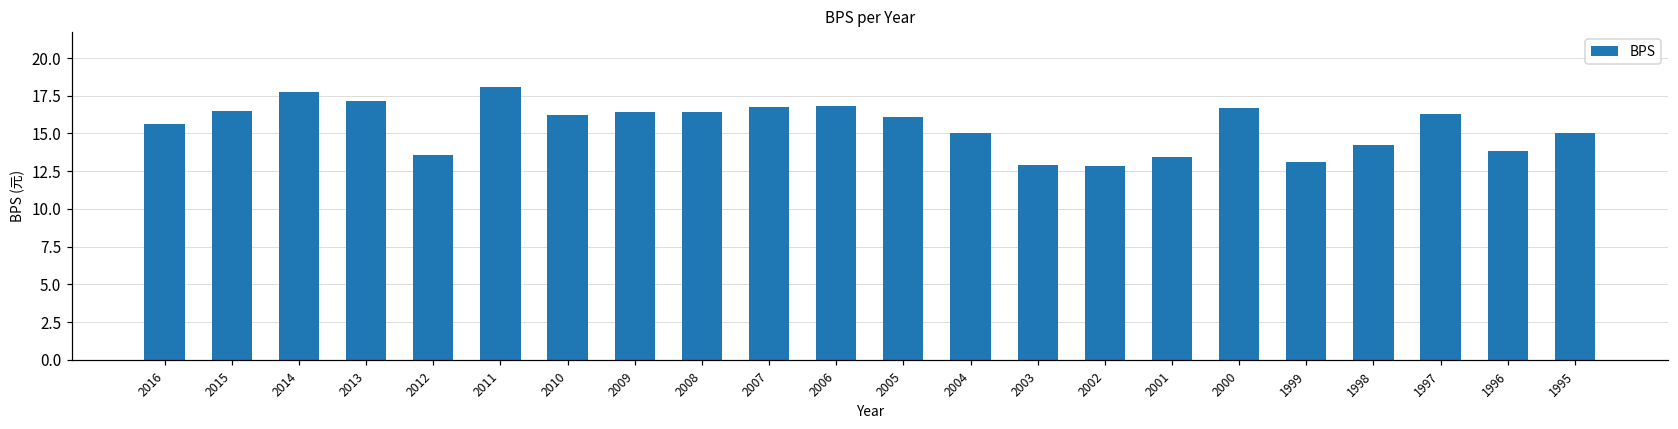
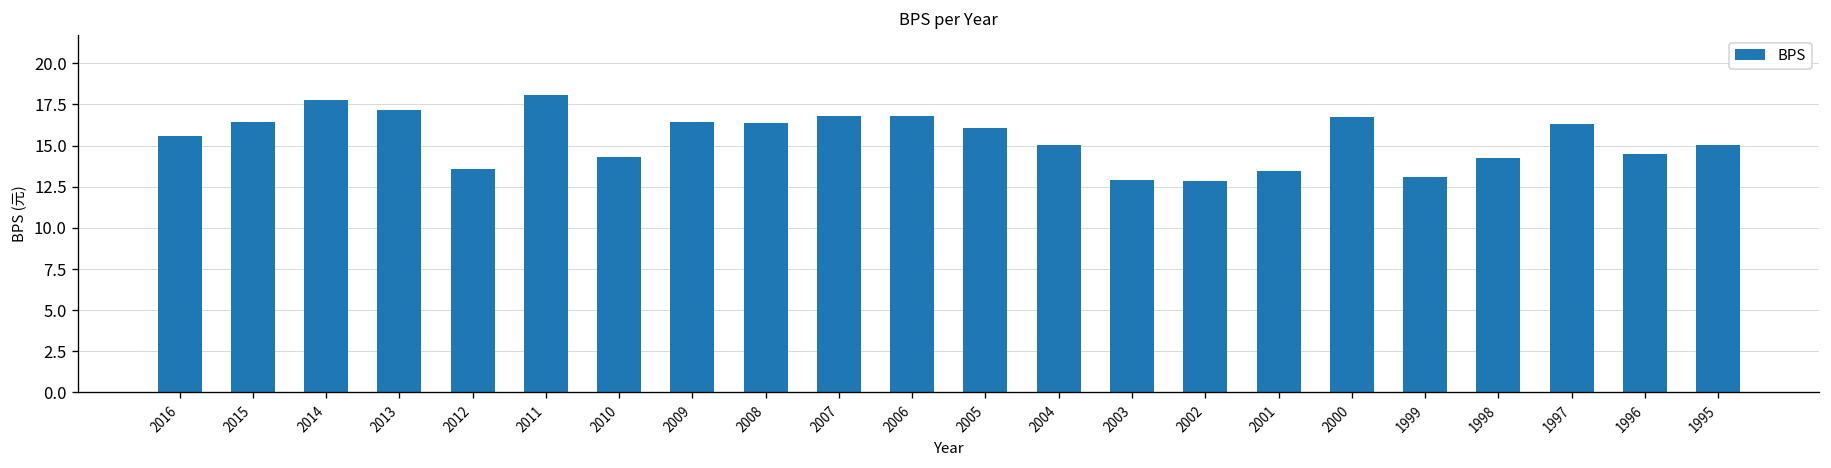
  {
    "2016": 15.6,
    "2015": 16.5,
    "2014": 17.8,
    "2013": 17.2,
    "2012": 13.6,
    "2011": 18.1,
-   "2010": 16.2,
+   "2010": 14.3,
    "2009": 16.5,
    "2008": 16.4,
    "2007": 16.8,
    "2006": 16.8,
    "2005": 16.1,
    "2004": 15.0,
    "2003": 12.9,
    "2002": 12.8,
    "2001": 13.4,
    "2000": 16.7,
    "1999": 13.1,
    "1998": 14.3,
    "1997": 16.3,
-   "1996": 13.8,
+   "1996": 14.5,
    "1995": 15.0
  }
